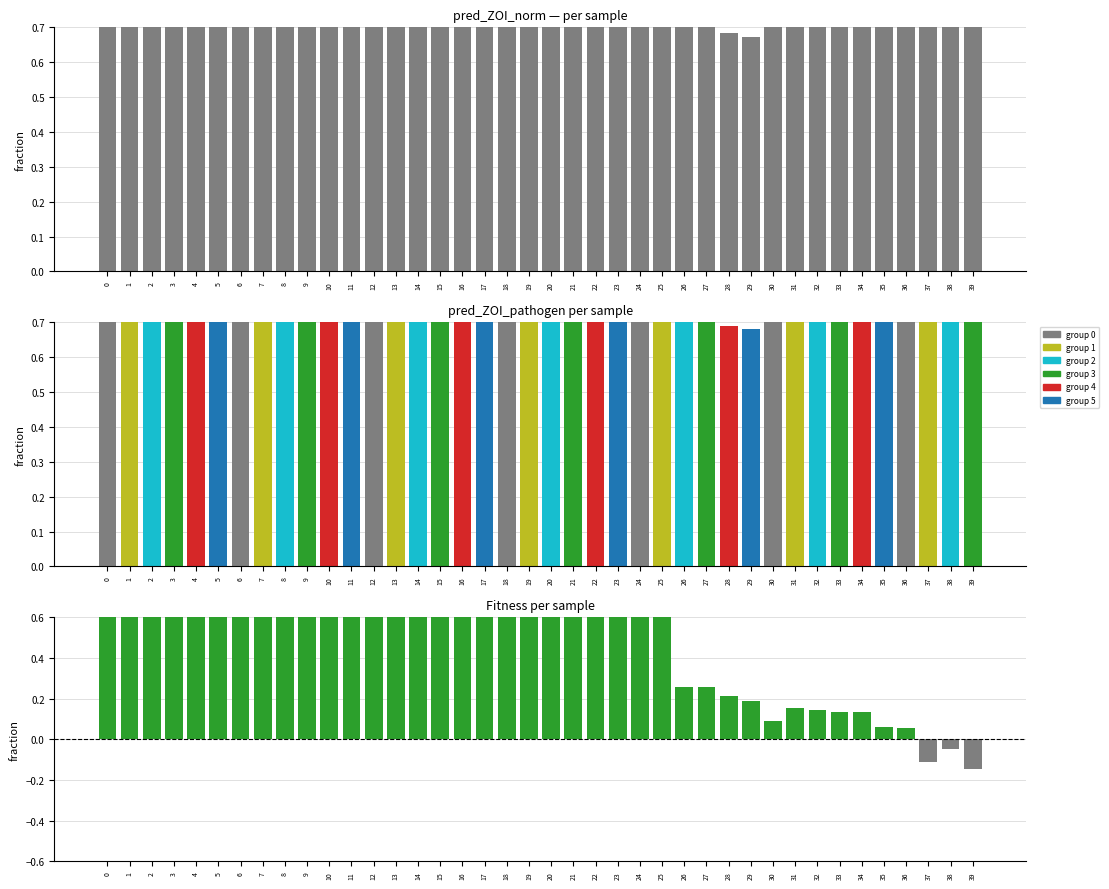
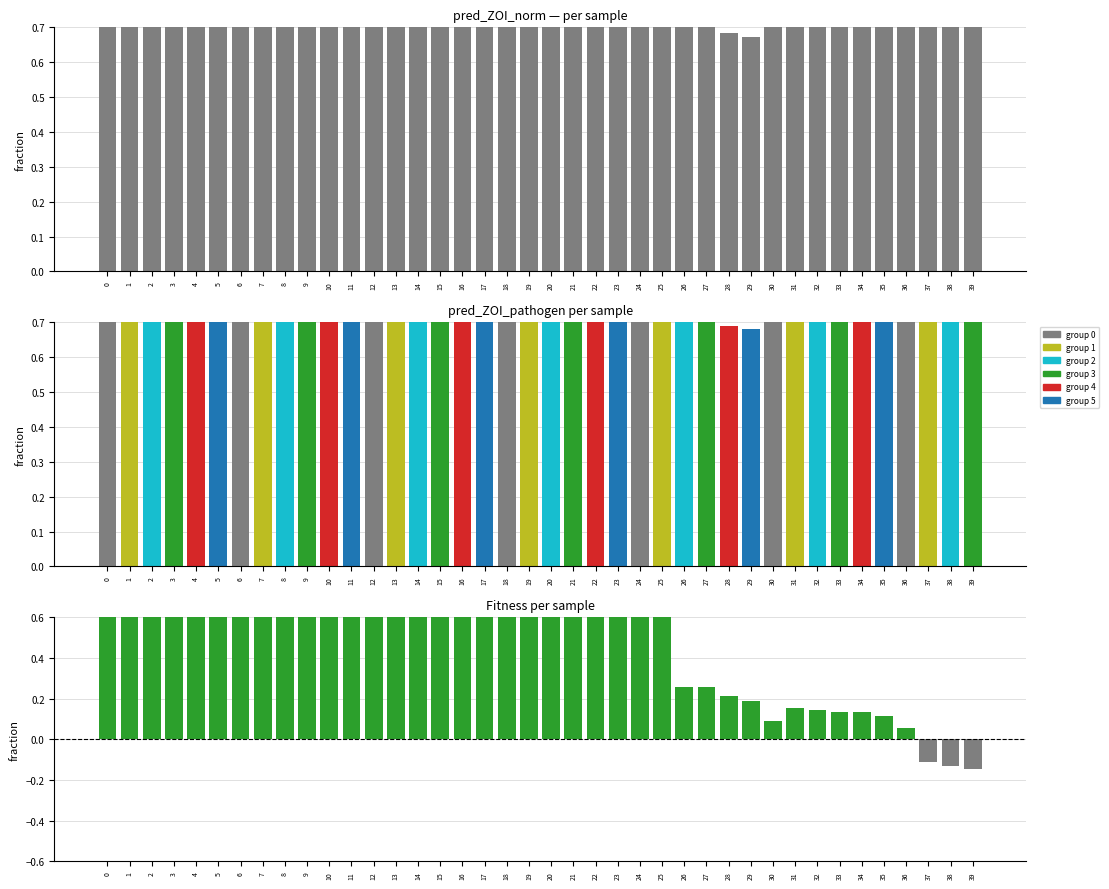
  {
    "pred_ZOI_norm — per sample": {
      "28": 0.68,
      "29": 0.67
    },
    "pred_ZOI_pathogen per sample": {
      "28": 0.69,
      "29": 0.68
    },
    "Fitness per sample": {
      "26": 0.26,
      "27": 0.26,
      "28": 0.21,
      "29": 0.19,
      "30": 0.09,
      "31": 0.16,
      "32": 0.14,
      "33": 0.13,
      "34": 0.13,
-     "35": 0.06,
+     "35": 0.11,
      "36": 0.05,
      "37": -0.11,
-     "38": -0.05,
+     "38": -0.13,
      "39": -0.14
    }
  }
